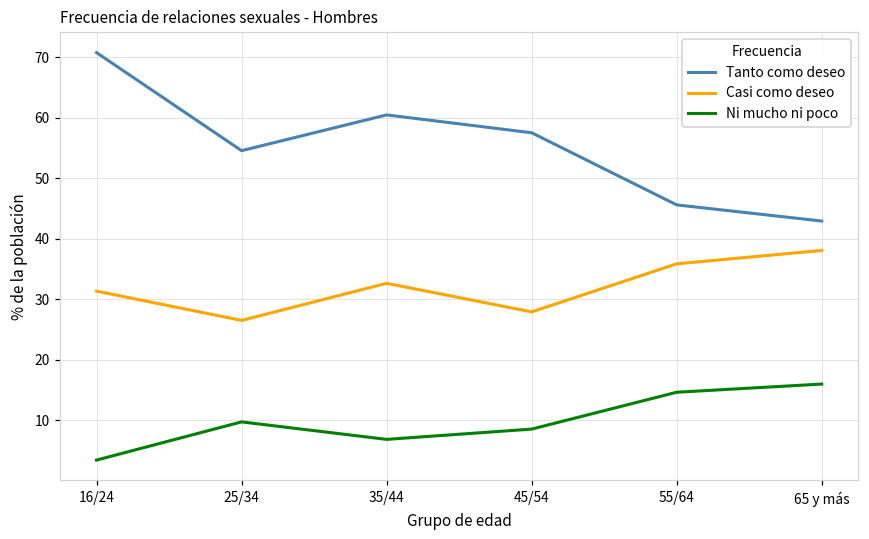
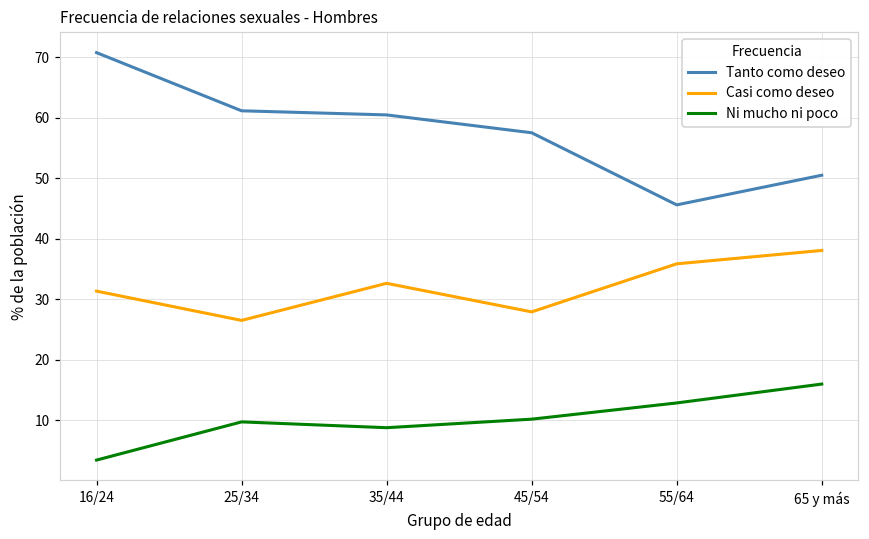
  {
    "Tanto como deseo": {
      "16/24": 71,
-     "25/34": 55,
+     "25/34": 61,
      "35/44": 61,
      "45/54": 58,
      "55/64": 46,
-     "65 y más": 43
+     "65 y más": 51
    },
    "Casi como deseo": {
      "16/24": 31,
      "25/34": 27,
      "35/44": 33,
      "45/54": 28,
      "55/64": 36,
      "65 y más": 38
    },
    "Ni mucho ni poco": {
      "16/24": 3,
      "25/34": 10,
-     "35/44": 7,
-     "45/54": 9,
-     "55/64": 15,
+     "35/44": 9,
+     "45/54": 10,
+     "55/64": 13,
      "65 y más": 16
    }
  }
